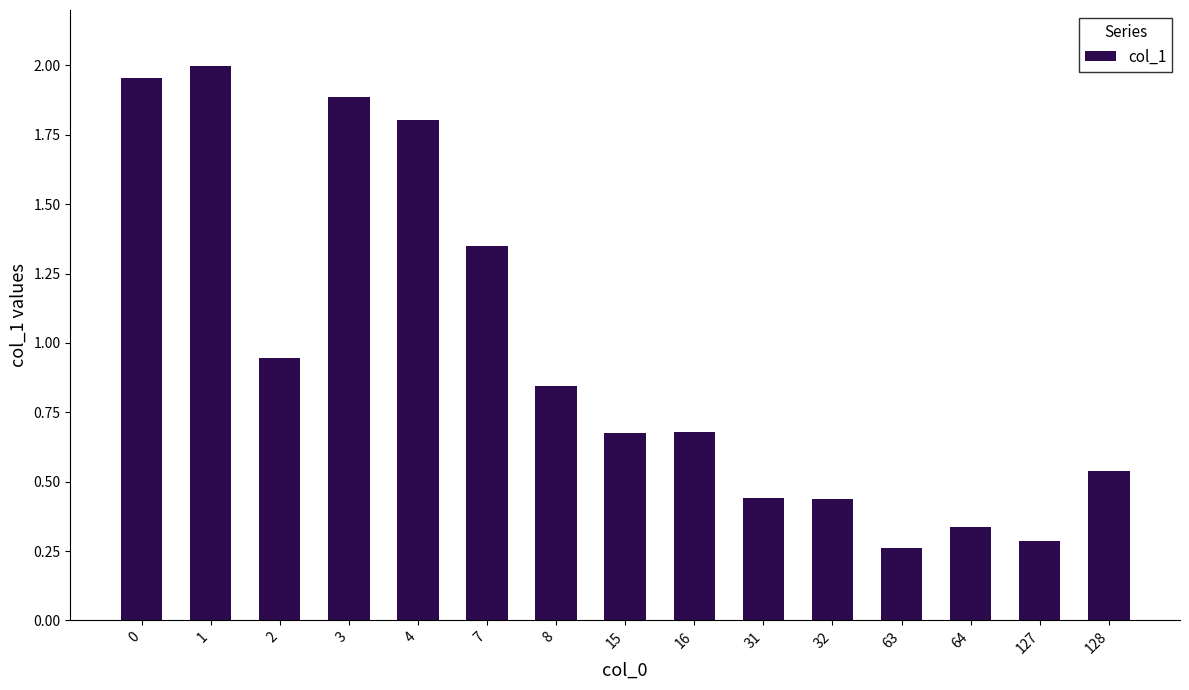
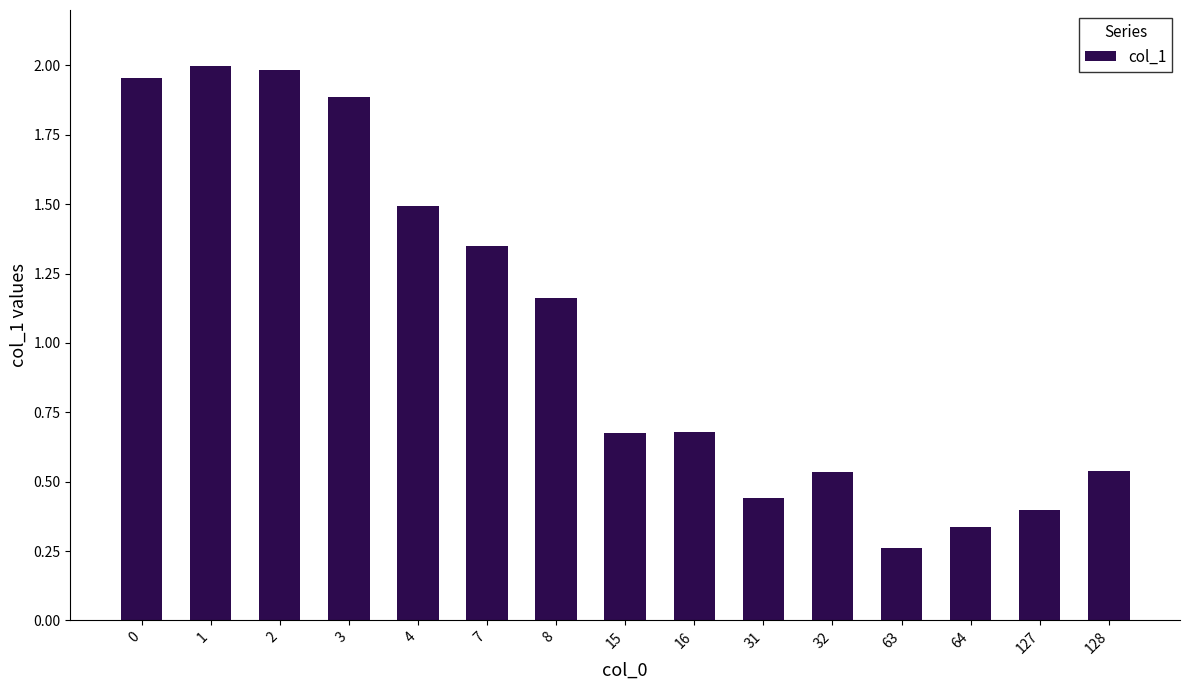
  {
    "0": 1.95,
    "1": 2.00,
-   "2": 0.95,
+   "2": 1.98,
    "3": 1.89,
-   "4": 1.80,
+   "4": 1.49,
    "7": 1.35,
-   "8": 0.84,
+   "8": 1.16,
    "15": 0.67,
    "16": 0.68,
    "31": 0.44,
-   "32": 0.44,
+   "32": 0.53,
    "63": 0.26,
    "64": 0.34,
-   "127": 0.29,
+   "127": 0.40,
    "128": 0.54
  }
